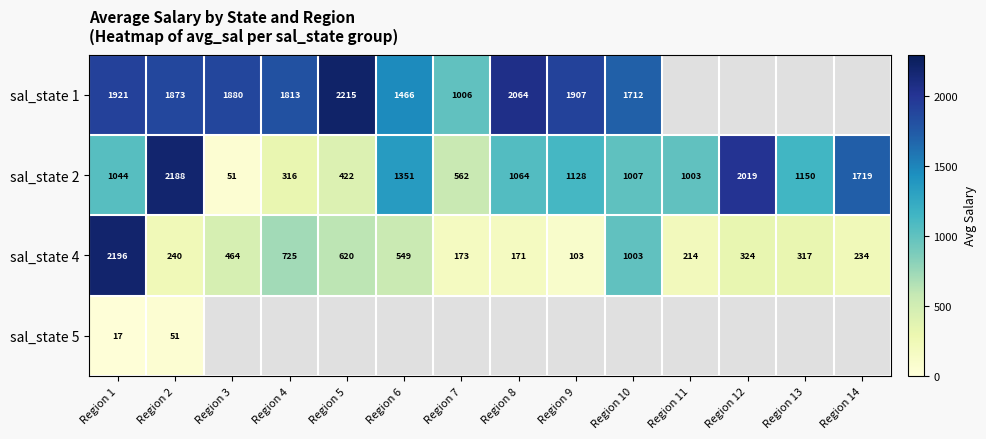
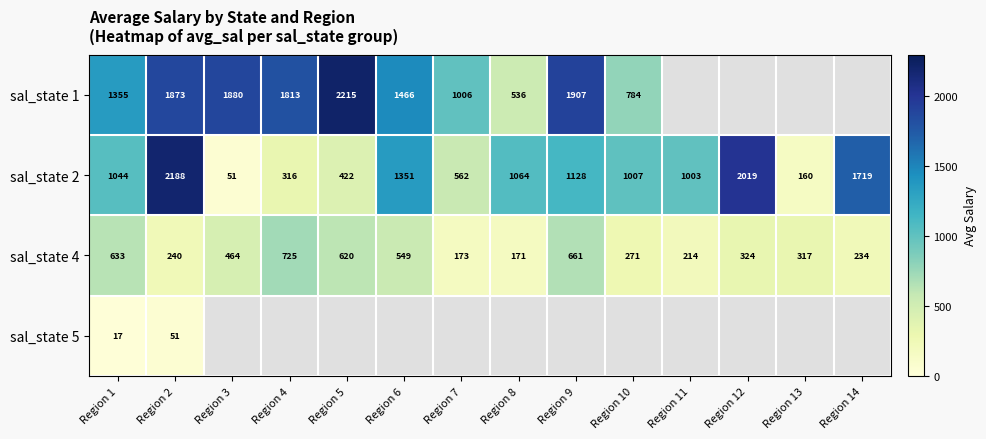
  {
    "sal_state 1": {
-     "Region 1": 1921,
+     "Region 1": 1355,
      "Region 2": 1873,
      "Region 3": 1880,
      "Region 4": 1813,
      "Region 5": 2215,
      "Region 6": 1466,
      "Region 7": 1006,
-     "Region 8": 2064,
+     "Region 8": 536,
      "Region 9": 1907,
-     "Region 10": 1712
+     "Region 10": 784
    },
    "sal_state 2": {
      "Region 1": 1044,
      "Region 2": 2188,
      "Region 3": 51,
      "Region 4": 316,
      "Region 5": 422,
      "Region 6": 1351,
      "Region 7": 562,
      "Region 8": 1064,
      "Region 9": 1128,
      "Region 10": 1007,
      "Region 11": 1003,
      "Region 12": 2019,
-     "Region 13": 1150,
+     "Region 13": 160,
      "Region 14": 1719
    },
    "sal_state 4": {
-     "Region 1": 2196,
+     "Region 1": 633,
      "Region 2": 240,
      "Region 3": 464,
      "Region 4": 725,
      "Region 5": 620,
      "Region 6": 549,
      "Region 7": 173,
      "Region 8": 171,
-     "Region 9": 103,
-     "Region 10": 1003,
+     "Region 9": 661,
+     "Region 10": 271,
      "Region 11": 214,
      "Region 12": 324,
      "Region 13": 317,
      "Region 14": 234
    },
    "sal_state 5": {
      "Region 1": 17,
      "Region 2": 51
    }
  }
